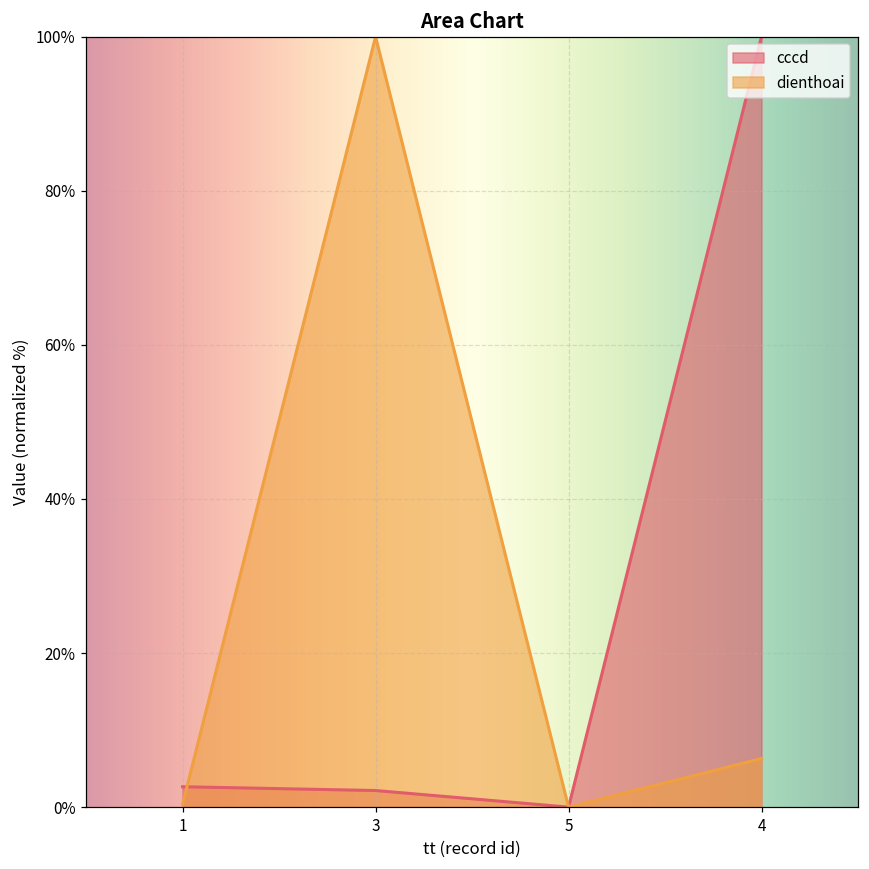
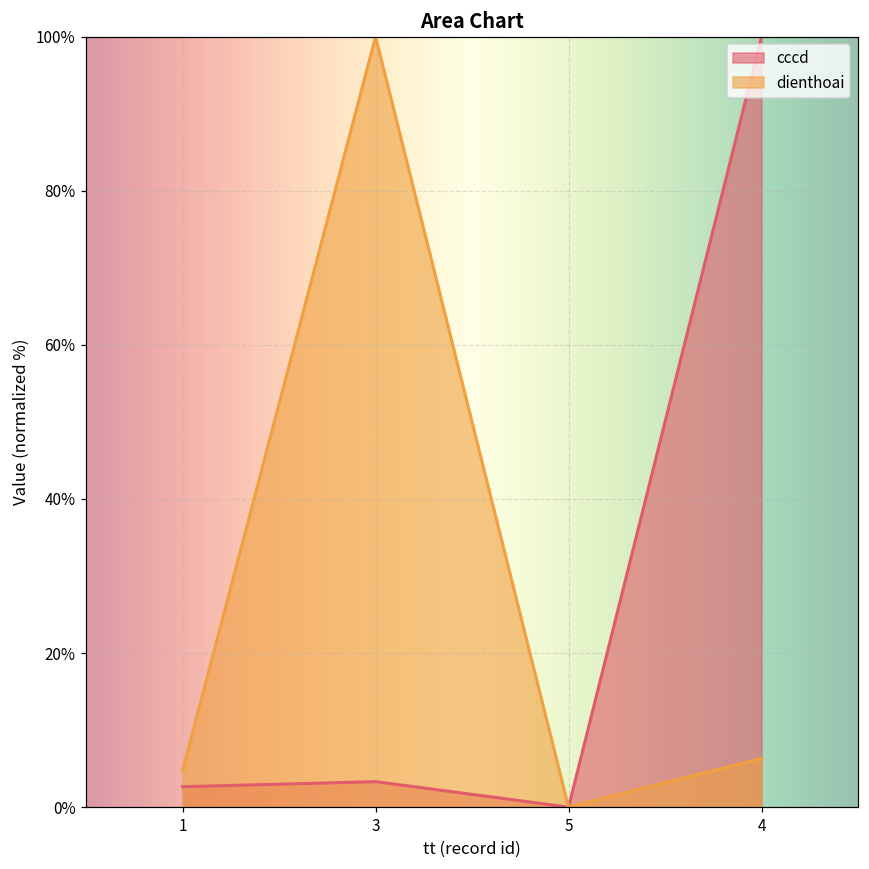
  {
    "cccd": {
      "1": "3%",
-     "3": "2%",
+     "3": "3%",
      "4": "100%"
    },
    "dienthoai": {
-     "1": "0%",
+     "1": "5%",
      "3": "100%",
      "4": "6%"
    }
  }
